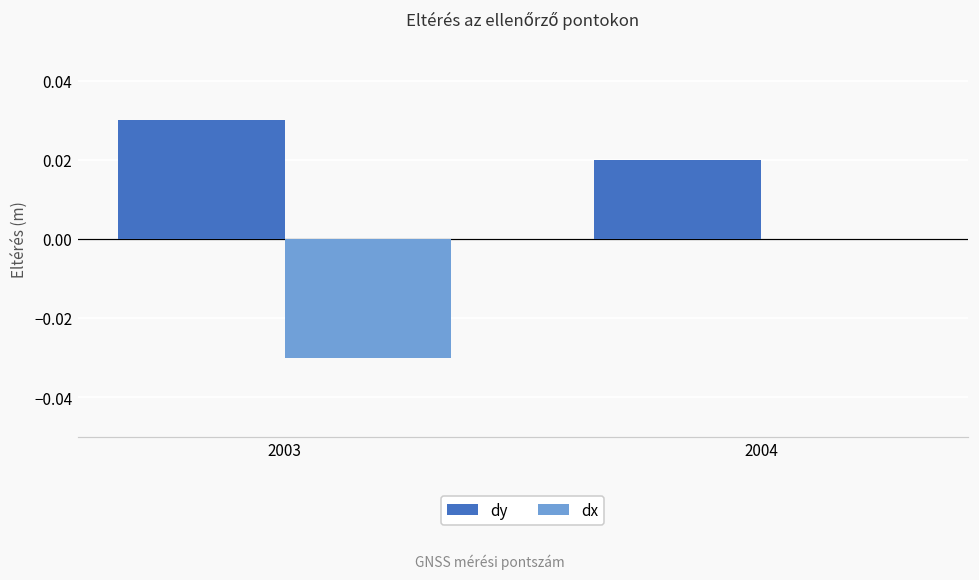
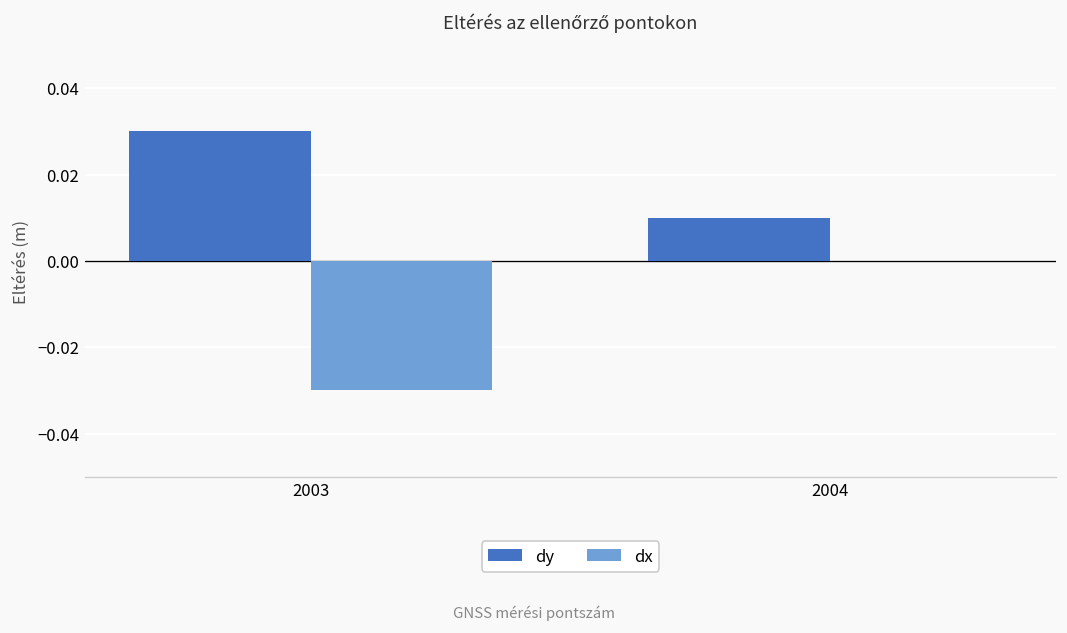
  {
    "dy": {
      "2003": 0.03,
-     "2004": 0.02
+     "2004": 0.01
    },
    "dx": {
      "2003": -0.03,
      "2004": 0.00
    }
  }
